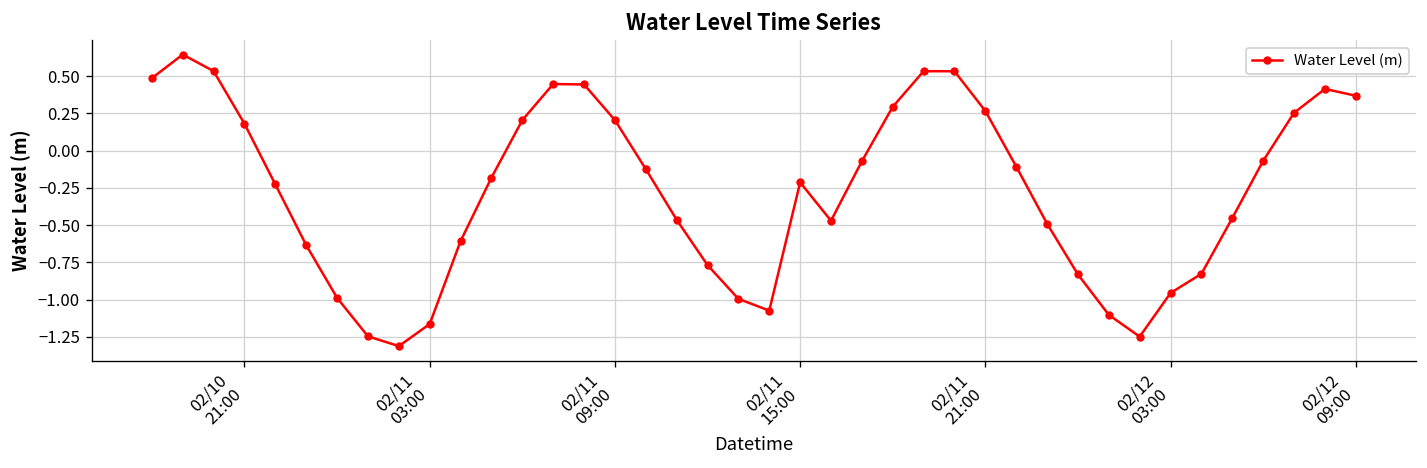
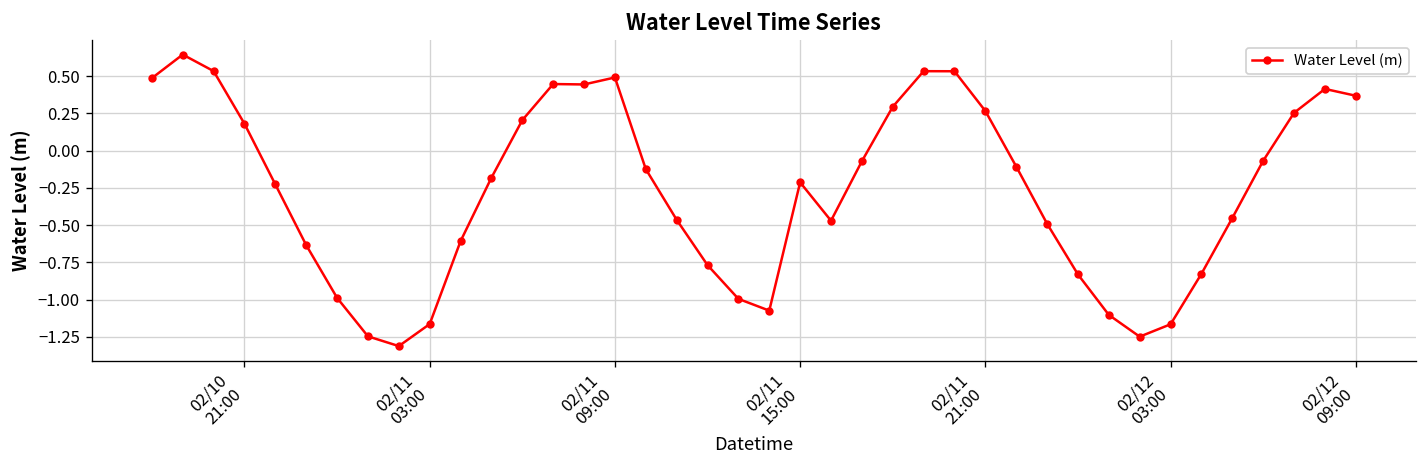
  {
    "02/10 21:00": 0.18,
    "02/11 03:00": -1.16,
-   "02/11 09:00": 0.20,
+   "02/11 09:00": 0.49,
    "02/11 15:00": -0.21,
    "02/11 21:00": 0.27,
-   "02/12 03:00": -0.96,
+   "02/12 03:00": -1.17,
    "02/12 09:00": 0.37
  }
